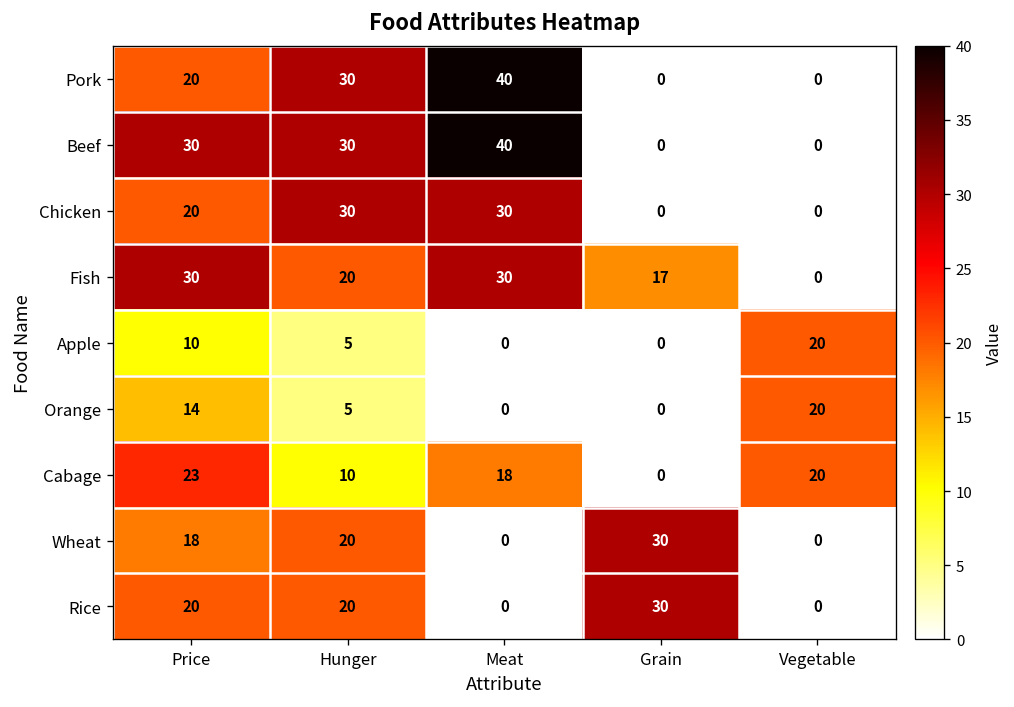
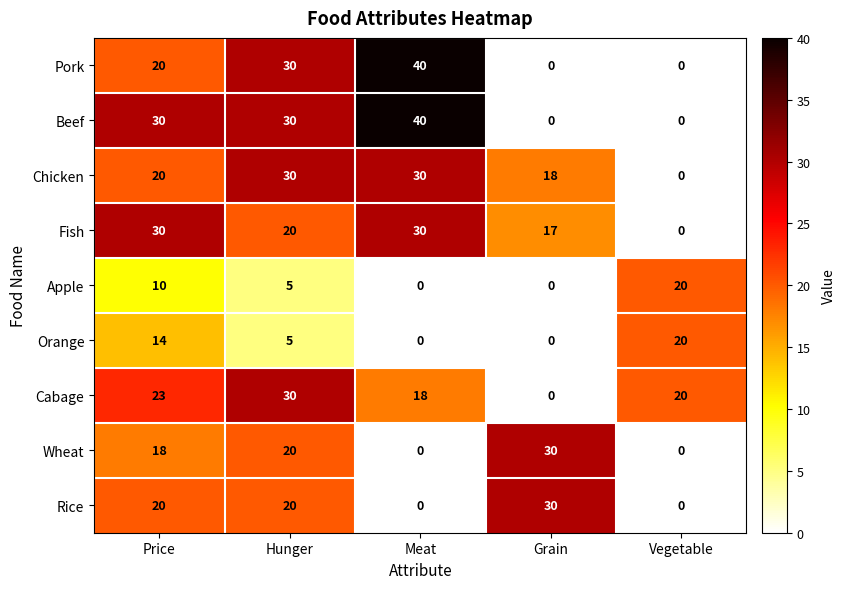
  {
    "Pork": {
      "Price": 20,
      "Hunger": 30,
      "Meat": 40,
      "Grain": 0,
      "Vegetable": 0
    },
    "Beef": {
      "Price": 30,
      "Hunger": 30,
      "Meat": 40,
      "Grain": 0,
      "Vegetable": 0
    },
    "Chicken": {
      "Price": 20,
      "Hunger": 30,
      "Meat": 30,
-     "Grain": 0,
+     "Grain": 18,
      "Vegetable": 0
    },
    "Fish": {
      "Price": 30,
      "Hunger": 20,
      "Meat": 30,
      "Grain": 17,
      "Vegetable": 0
    },
    "Apple": {
      "Price": 10,
      "Hunger": 5,
      "Meat": 0,
      "Grain": 0,
      "Vegetable": 20
    },
    "Orange": {
      "Price": 14,
      "Hunger": 5,
      "Meat": 0,
      "Grain": 0,
      "Vegetable": 20
    },
    "Cabage": {
      "Price": 23,
-     "Hunger": 10,
+     "Hunger": 30,
      "Meat": 18,
      "Grain": 0,
      "Vegetable": 20
    },
    "Wheat": {
      "Price": 18,
      "Hunger": 20,
      "Meat": 0,
      "Grain": 30,
      "Vegetable": 0
    },
    "Rice": {
      "Price": 20,
      "Hunger": 20,
      "Meat": 0,
      "Grain": 30,
      "Vegetable": 0
    }
  }
